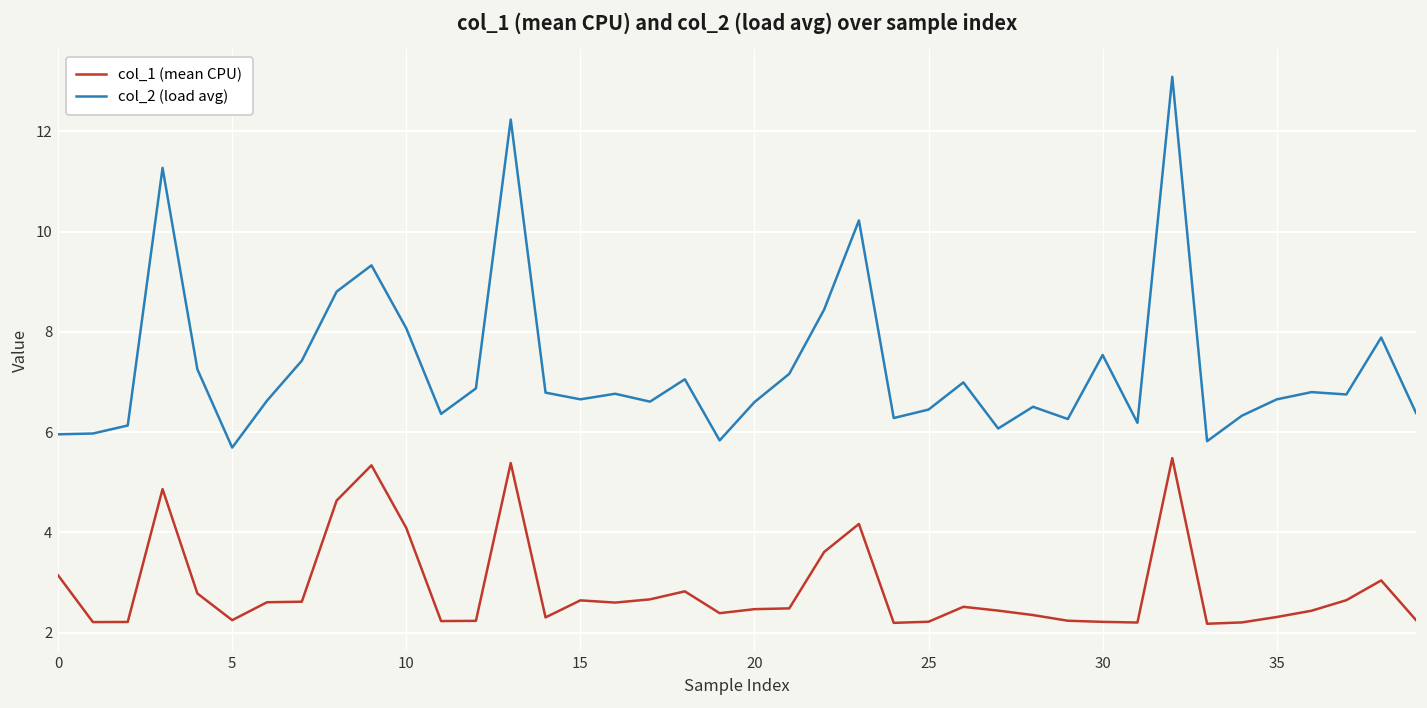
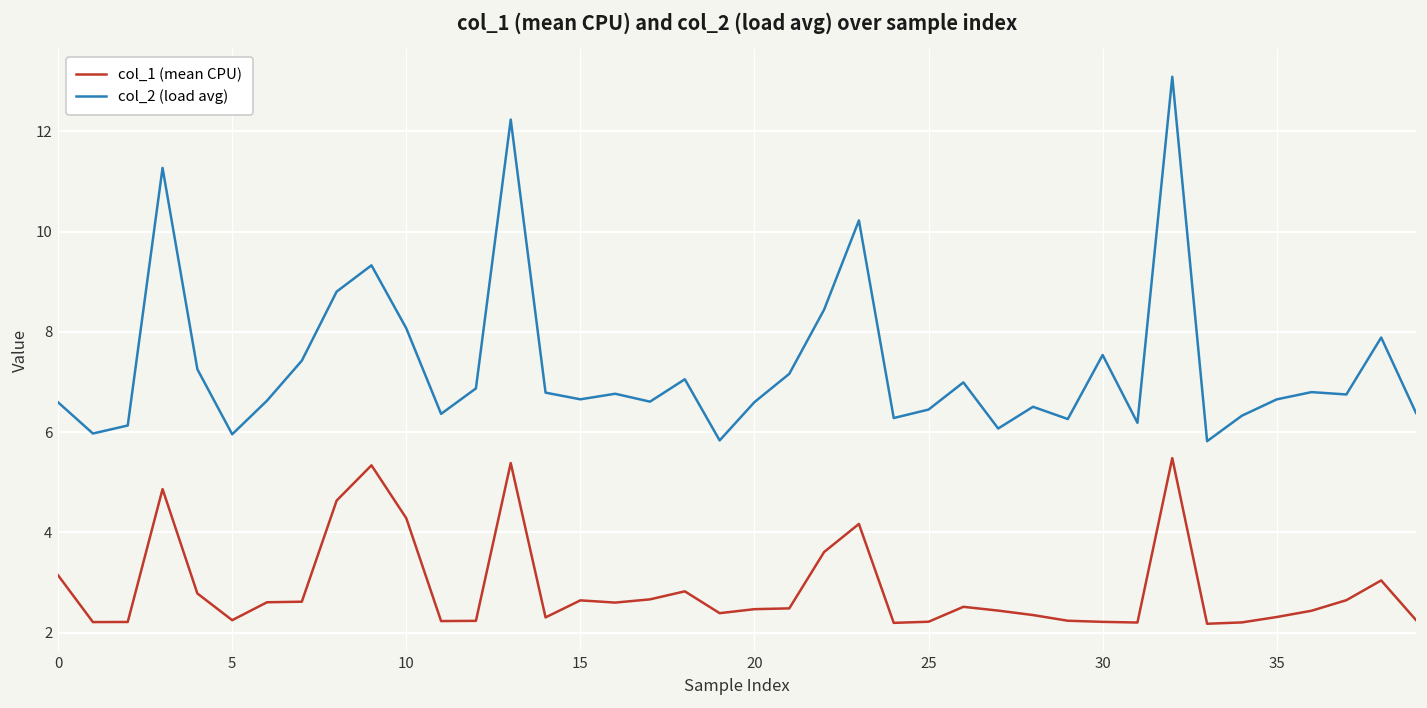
  {
    "col_1 (mean CPU)": {
      "0": 3.1,
      "5": 2.2,
-     "10": 4.1,
+     "10": 4.3,
      "15": 2.6,
      "20": 2.5,
      "25": 2.2,
      "30": 2.2,
      "35": 2.3
    },
    "col_2 (load avg)": {
-     "0": 6.0,
-     "5": 5.7,
+     "0": 6.6,
+     "5": 6.0,
      "10": 8.1,
      "15": 6.7,
      "20": 6.6,
      "25": 6.5,
      "30": 7.5,
      "35": 6.7
    }
  }
